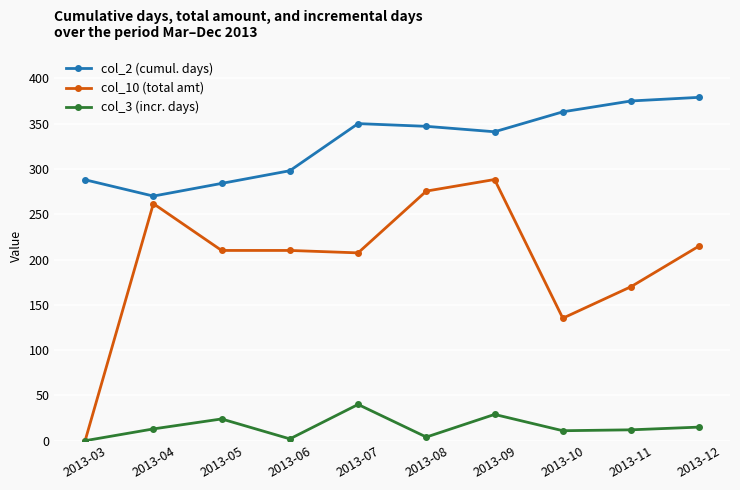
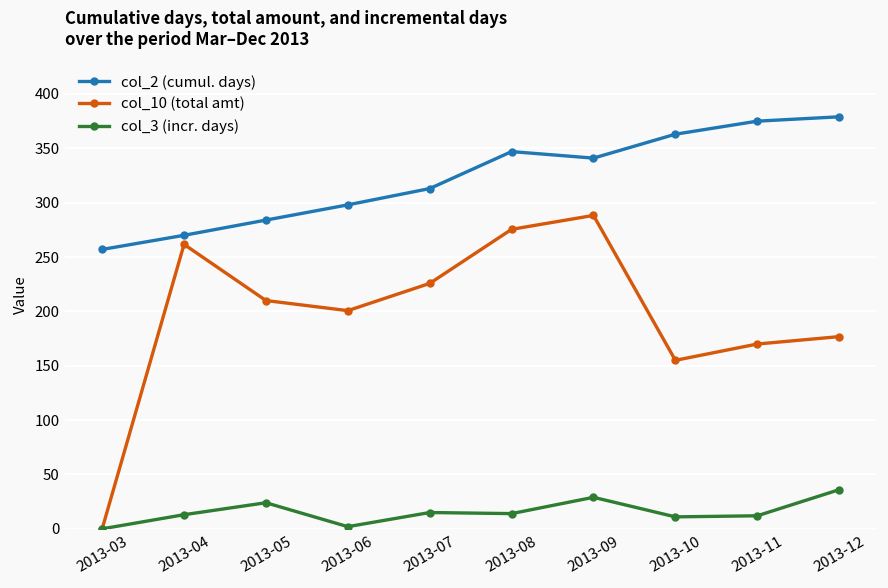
  {
    "col_2 (cumul. days)": {
-     "2013-03": 290,
+     "2013-03": 260,
      "2013-04": 270,
      "2013-05": 280,
      "2013-06": 300,
-     "2013-07": 350,
+     "2013-07": 310,
      "2013-08": 350,
      "2013-09": 340,
      "2013-10": 360,
      "2013-11": 380,
      "2013-12": 380
    },
    "col_10 (total amt)": {
      "2013-04": 260,
      "2013-05": 210,
-     "2013-06": 210,
-     "2013-07": 210,
+     "2013-06": 200,
+     "2013-07": 230,
      "2013-08": 280,
      "2013-09": 290,
-     "2013-10": 140,
+     "2013-10": 160,
      "2013-11": 170,
-     "2013-12": 220
+     "2013-12": 180
    },
    "col_3 (incr. days)": {
      "2013-04": 10,
      "2013-05": 20,
      "2013-06": 0,
-     "2013-07": 40,
-     "2013-08": 0,
+     "2013-07": 20,
+     "2013-08": 10,
      "2013-09": 30,
      "2013-10": 10,
      "2013-11": 10,
-     "2013-12": 20
+     "2013-12": 40
    }
  }
